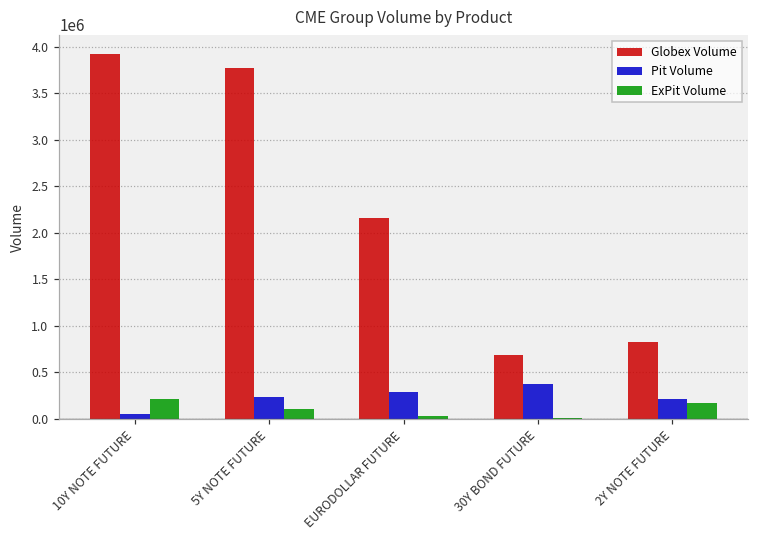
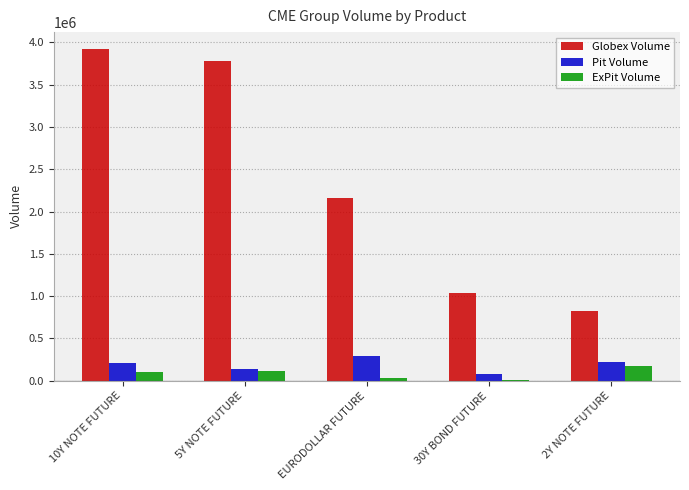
  {
    "Globex Volume": {
      "10Y NOTE FUTURE": 3900000,
      "5Y NOTE FUTURE": 3800000,
      "EURODOLLAR FUTURE": 2200000,
-     "30Y BOND FUTURE": 700000,
+     "30Y BOND FUTURE": 1000000,
      "2Y NOTE FUTURE": 800000
    },
    "Pit Volume": {
-     "10Y NOTE FUTURE": 0,
-     "5Y NOTE FUTURE": 200000,
+     "10Y NOTE FUTURE": 200000,
+     "5Y NOTE FUTURE": 100000,
      "EURODOLLAR FUTURE": 300000,
-     "30Y BOND FUTURE": 400000,
+     "30Y BOND FUTURE": 100000,
      "2Y NOTE FUTURE": 200000
    },
    "ExPit Volume": {
-     "10Y NOTE FUTURE": 200000,
+     "10Y NOTE FUTURE": 100000,
      "5Y NOTE FUTURE": 100000,
      "EURODOLLAR FUTURE": 0,
      "2Y NOTE FUTURE": 200000
    }
  }
